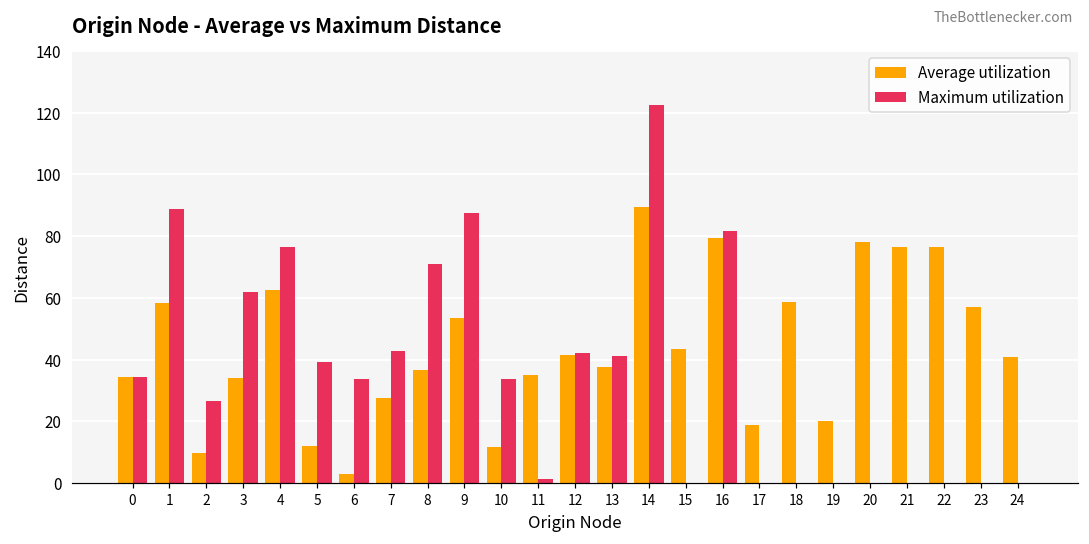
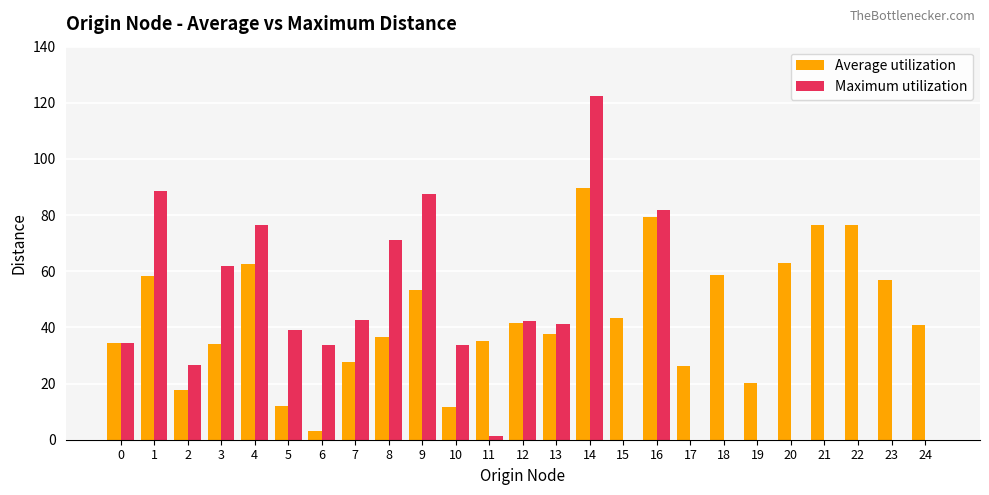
  {
    "Average utilization": {
      "0": 34,
      "1": 58,
-     "2": 10,
+     "2": 18,
      "3": 34,
      "4": 63,
      "5": 12,
      "6": 3,
      "7": 28,
      "8": 37,
      "9": 53,
      "10": 12,
      "11": 35,
      "12": 41,
      "13": 38,
      "14": 90,
      "15": 43,
      "16": 79,
-     "17": 19,
+     "17": 26,
      "18": 59,
      "19": 20,
-     "20": 78,
+     "20": 63,
      "21": 76,
      "22": 76,
      "23": 57,
      "24": 41
    },
    "Maximum utilization": {
      "0": 34,
      "1": 89,
      "2": 27,
      "3": 62,
      "4": 77,
      "5": 39,
      "6": 34,
      "7": 43,
      "8": 71,
      "9": 87,
      "10": 34,
      "11": 1,
      "12": 42,
      "13": 41,
      "14": 122,
      "15": 0,
      "16": 82,
      "17": 0,
      "18": 0,
      "19": 0,
      "20": 0,
      "21": 0,
      "22": 0,
      "23": 0,
      "24": 0
    }
  }
